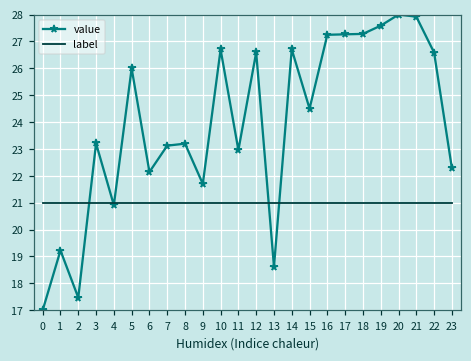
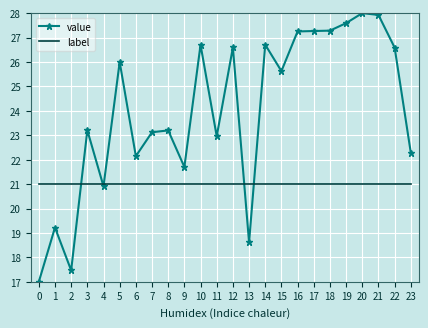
  {
    "value": {
      "0": 17.0,
      "1": 19.2,
      "2": 17.5,
      "3": 23.2,
      "5": 26.0,
      "6": 22.1,
      "7": 23.1,
      "8": 23.2,
      "9": 21.7,
      "10": 26.7,
      "11": 23.0,
      "12": 26.6,
      "13": 18.6,
      "14": 26.7,
-     "15": 24.5,
+     "15": 25.6,
      "16": 27.2,
      "17": 27.3,
      "18": 27.3,
      "19": 27.6,
      "20": 28.0,
      "21": 27.9,
      "22": 26.6,
      "23": 22.3
    },
    "label": {
      "0": 21.0,
      "1": 21.0,
      "2": 21.0,
      "3": 21.0,
      "5": 21.0,
      "6": 21.0,
      "7": 21.0,
      "8": 21.0,
      "9": 21.0,
      "10": 21.0,
      "11": 21.0,
      "12": 21.0,
      "13": 21.0,
      "14": 21.0,
      "15": 21.0,
      "16": 21.0,
      "17": 21.0,
      "18": 21.0,
      "19": 21.0,
      "20": 21.0,
      "21": 21.0,
      "22": 21.0,
      "23": 21.0
    }
  }
